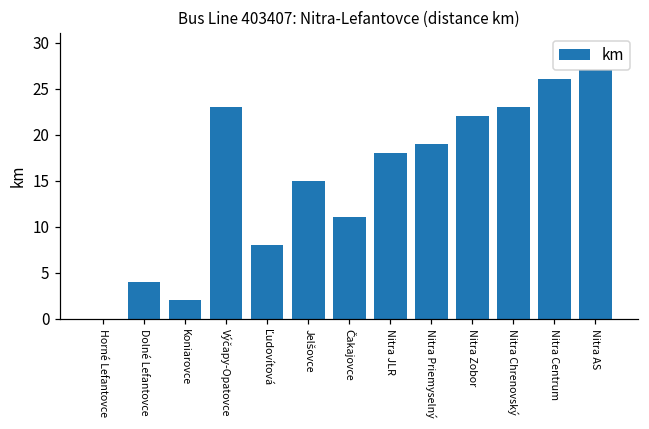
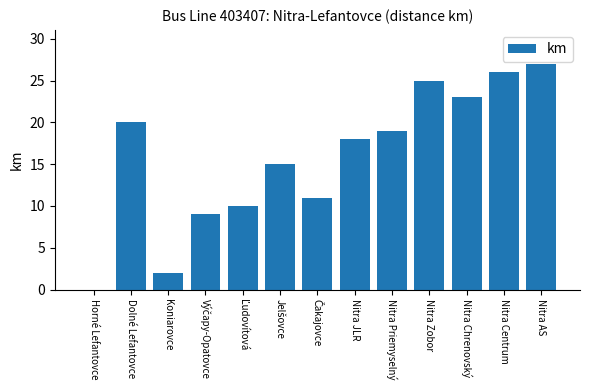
  {
    "Horné Lefantovce": 0,
-   "Dolné Lefantovce": 4,
+   "Dolné Lefantovce": 20,
    "Koniarovce": 2,
-   "Výčapy-Opatovce": 23,
-   "Ľudovítová": 8,
+   "Výčapy-Opatovce": 9,
+   "Ľudovítová": 10,
    "Jelšovce": 15,
    "Čakajovce": 11,
    "Nitra JLR": 18,
    "Nitra Priemyselný": 19,
-   "Nitra Zobor": 22,
+   "Nitra Zobor": 25,
    "Nitra Chrenovský": 23,
    "Nitra Centrum": 26,
    "Nitra AS": 27
  }
